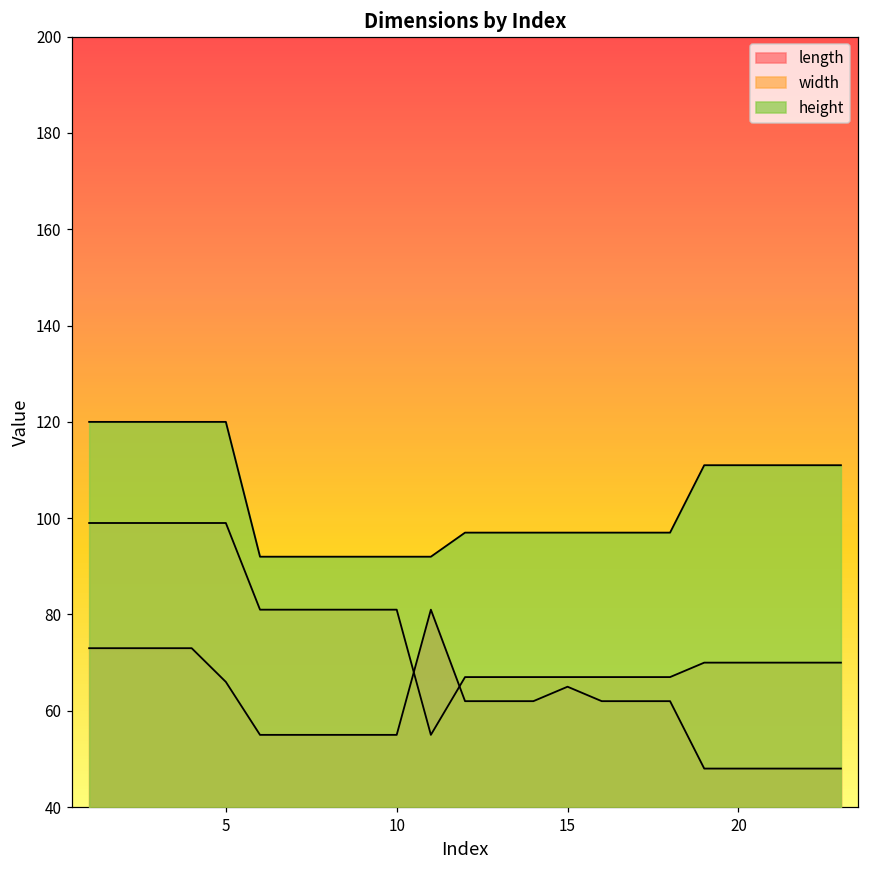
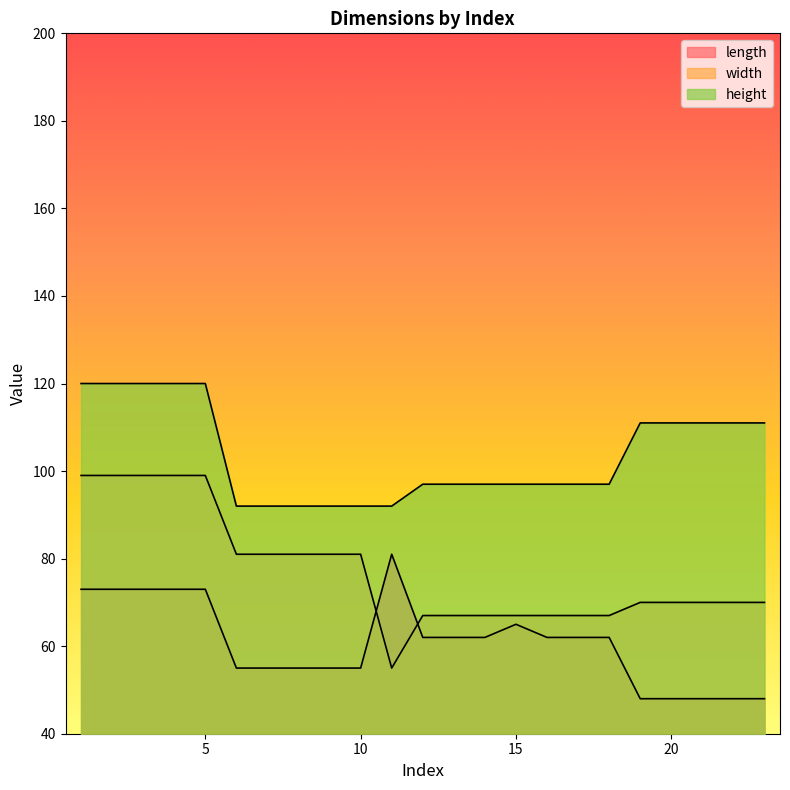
  {
    "length": {
-     "5": 66,
+     "5": 73,
      "10": 55,
      "15": 65,
      "20": 48
    },
    "width": {
      "5": 99,
      "10": 81,
      "15": 67,
      "20": 70
    },
    "height": {
      "5": 120,
      "10": 92,
      "15": 97,
      "20": 111
    }
  }
